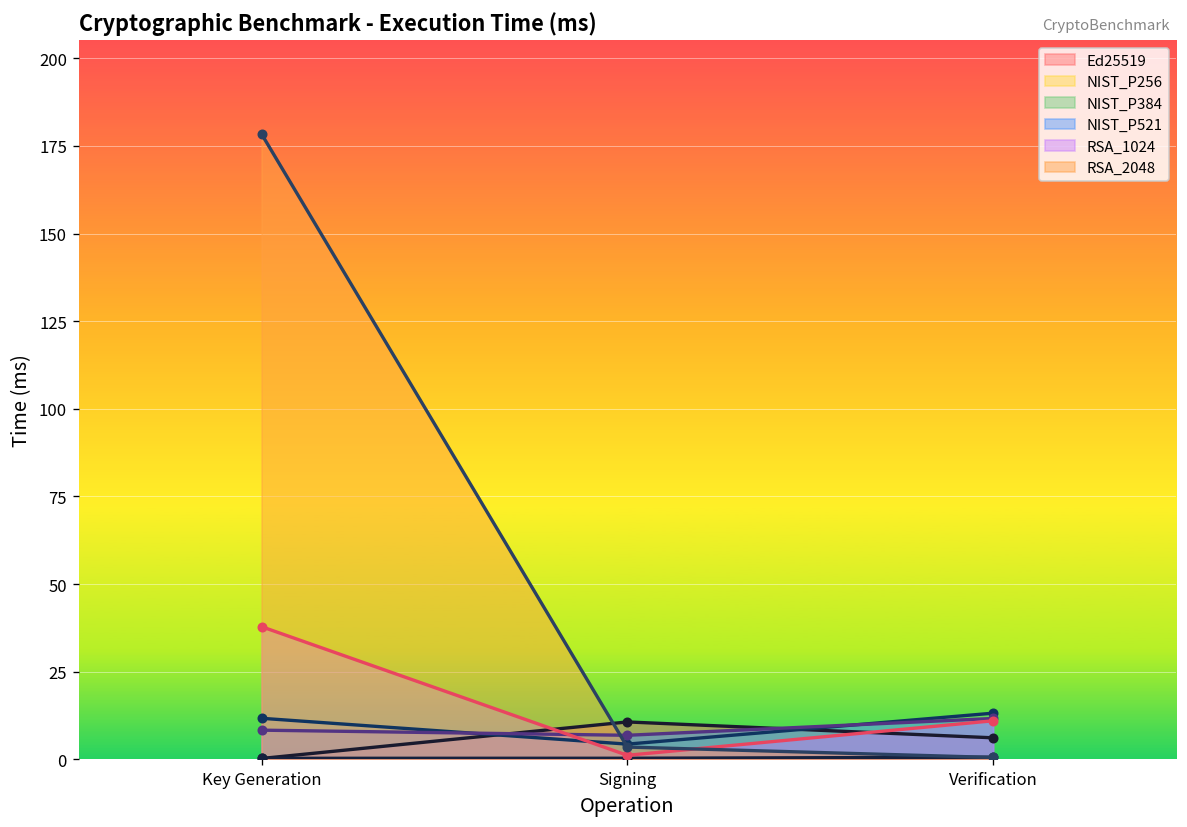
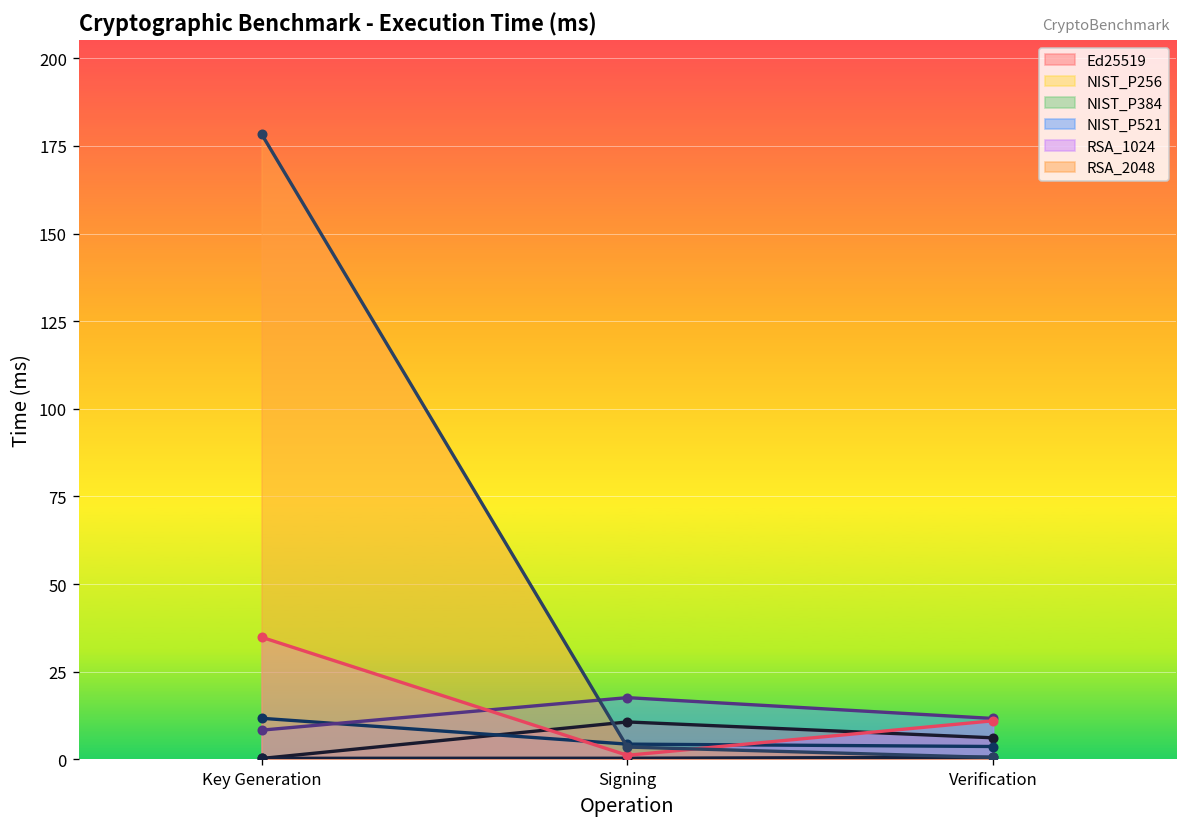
  {
    "NIST_P384": {
      "Key Generation": 12,
-     "Verification": 13
+     "Verification": 4
    },
    "NIST_P521": {
      "Key Generation": 8,
-     "Signing": 7
+     "Signing": 18
    },
    "RSA_1024": {
-     "Key Generation": 38
+     "Key Generation": 35
    }
  }
